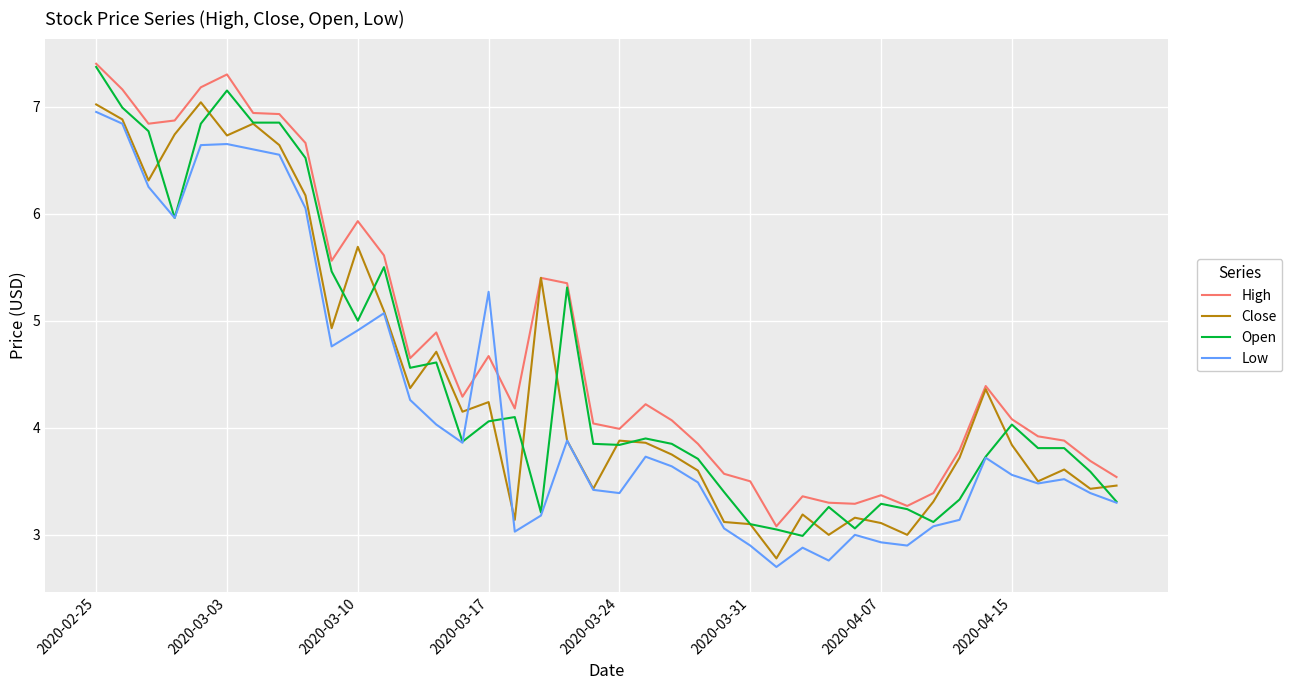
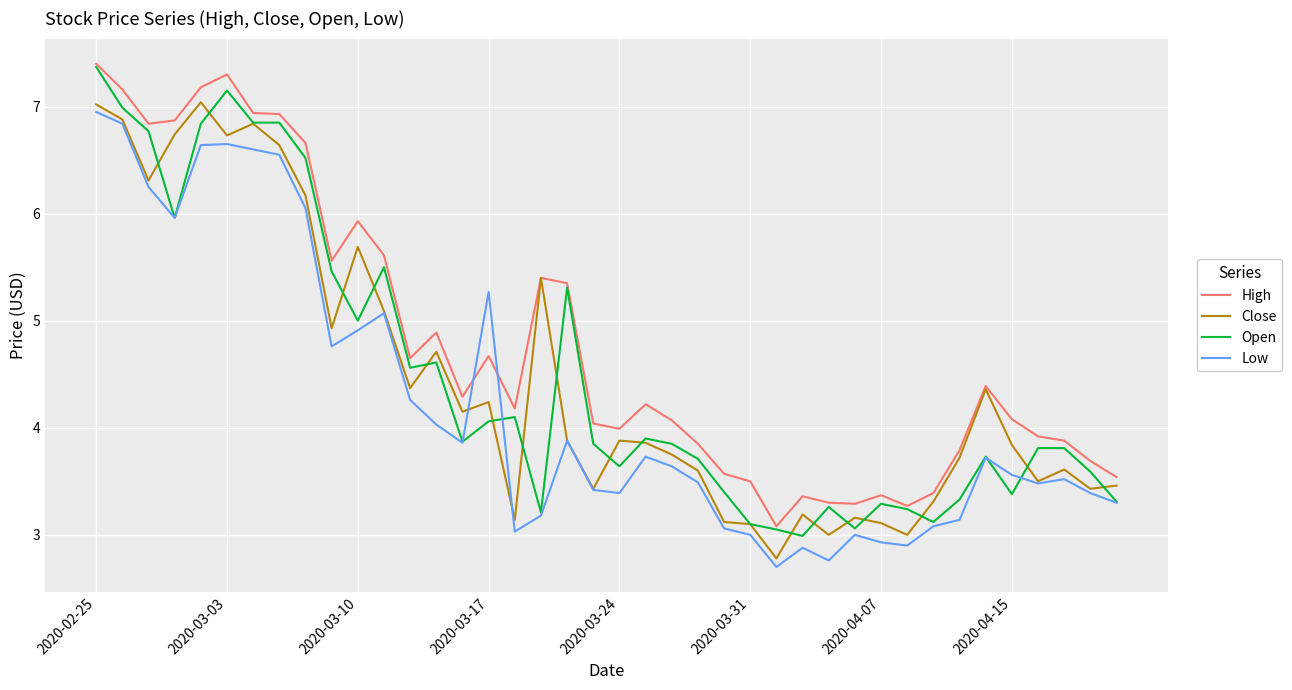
  {
    "High": {
      "2020-02-25": 7.40,
      "2020-03-03": 7.30,
      "2020-03-10": 5.93,
      "2020-03-17": 4.67,
      "2020-03-24": 3.99,
      "2020-03-31": 3.50,
      "2020-04-07": 3.37,
      "2020-04-15": 4.08
    },
    "Close": {
      "2020-02-25": 7.02,
      "2020-03-03": 6.73,
      "2020-03-10": 5.69,
      "2020-03-17": 4.24,
      "2020-03-24": 3.88,
      "2020-04-07": 3.11,
      "2020-04-15": 3.84
    },
    "Open": {
      "2020-02-25": 7.37,
      "2020-03-03": 7.15,
      "2020-03-10": 5.00,
      "2020-03-17": 4.06,
-     "2020-03-24": 3.84,
+     "2020-03-24": 3.64,
      "2020-04-07": 3.29,
-     "2020-04-15": 4.03
+     "2020-04-15": 3.38
    },
    "Low": {
      "2020-02-25": 6.95,
      "2020-03-03": 6.65,
      "2020-03-10": 4.9,
      "2020-03-17": 5.27,
      "2020-03-24": 3.4,
-     "2020-03-31": 2.9,
+     "2020-03-31": 3.0,
      "2020-04-07": 2.93,
      "2020-04-15": 3.56
    }
  }
